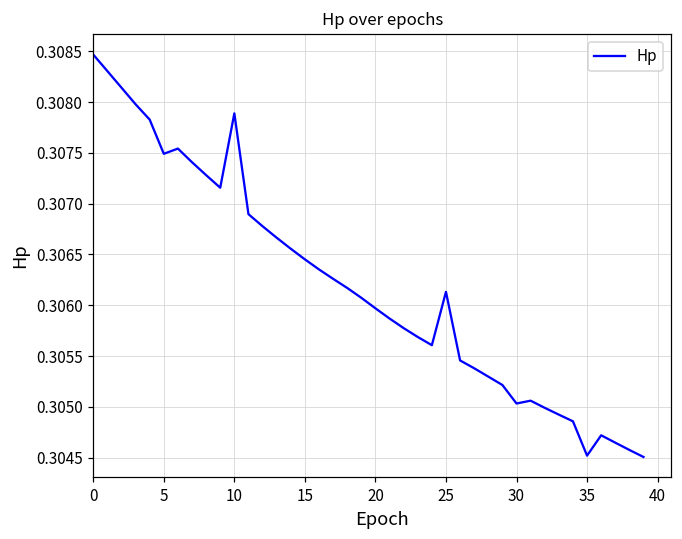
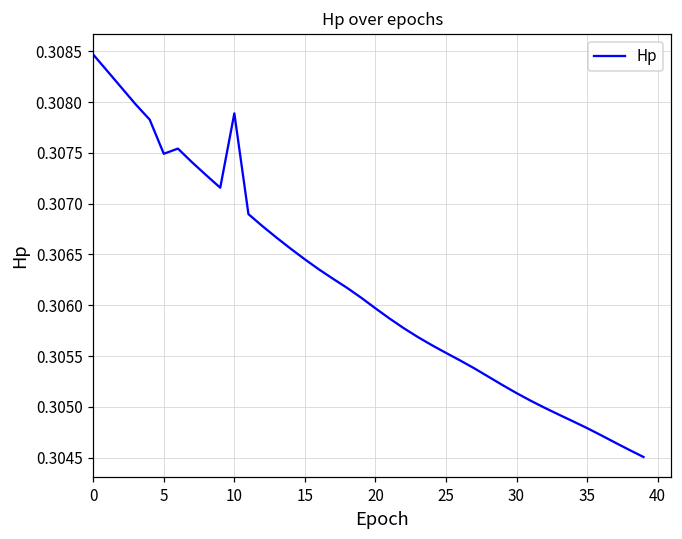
  {
    "0": 0.3085,
    "5": 0.3075,
    "10": 0.3079,
    "15": 0.3065,
    "20": 0.3060,
-   "25": 0.3061,
-   "30": 0.3050,
-   "35": 0.3045
+   "25": 0.3055,
+   "30": 0.3051,
+   "35": 0.3048
  }
